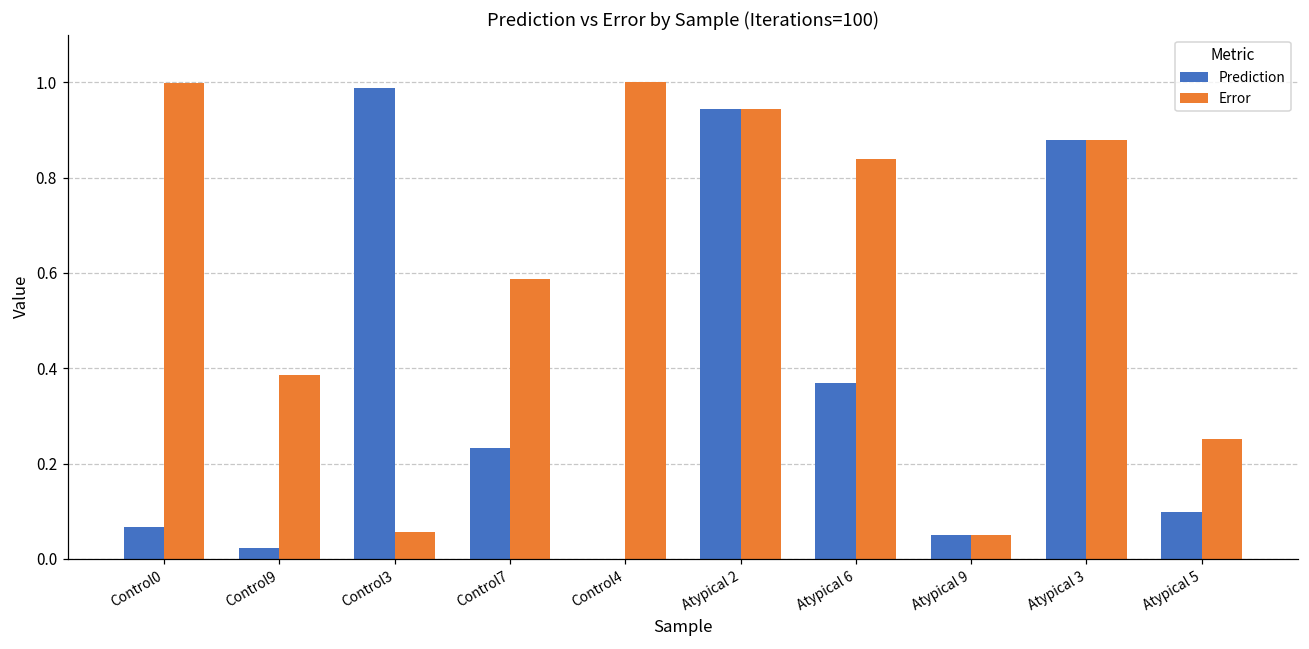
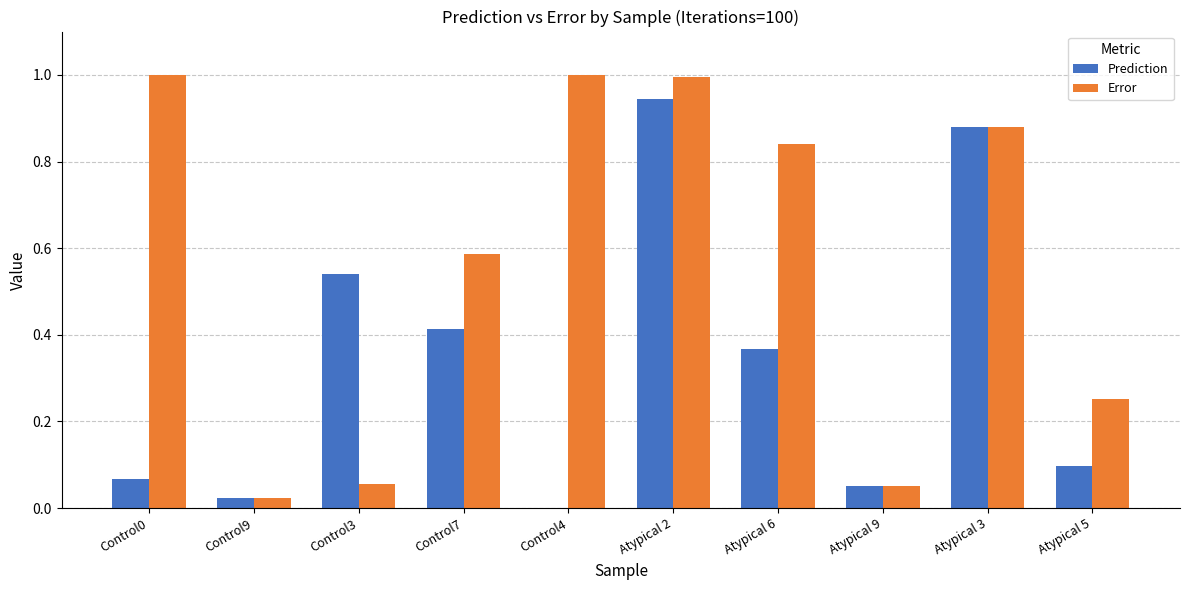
  {
    "Prediction": {
      "Control0": 0.07,
      "Control9": 0.02,
-     "Control3": 0.99,
-     "Control7": 0.23,
+     "Control3": 0.54,
+     "Control7": 0.41,
      "Atypical 2": 0.94,
      "Atypical 6": 0.37,
      "Atypical 9": 0.05,
      "Atypical 3": 0.88,
      "Atypical 5": 0.10
    },
    "Error": {
      "Control0": 1.00,
-     "Control9": 0.39,
+     "Control9": 0.02,
      "Control3": 0.06,
      "Control7": 0.59,
      "Control4": 1.00,
-     "Atypical 2": 0.94,
+     "Atypical 2": 1.00,
      "Atypical 6": 0.84,
      "Atypical 9": 0.05,
      "Atypical 3": 0.88,
      "Atypical 5": 0.25
    }
  }
